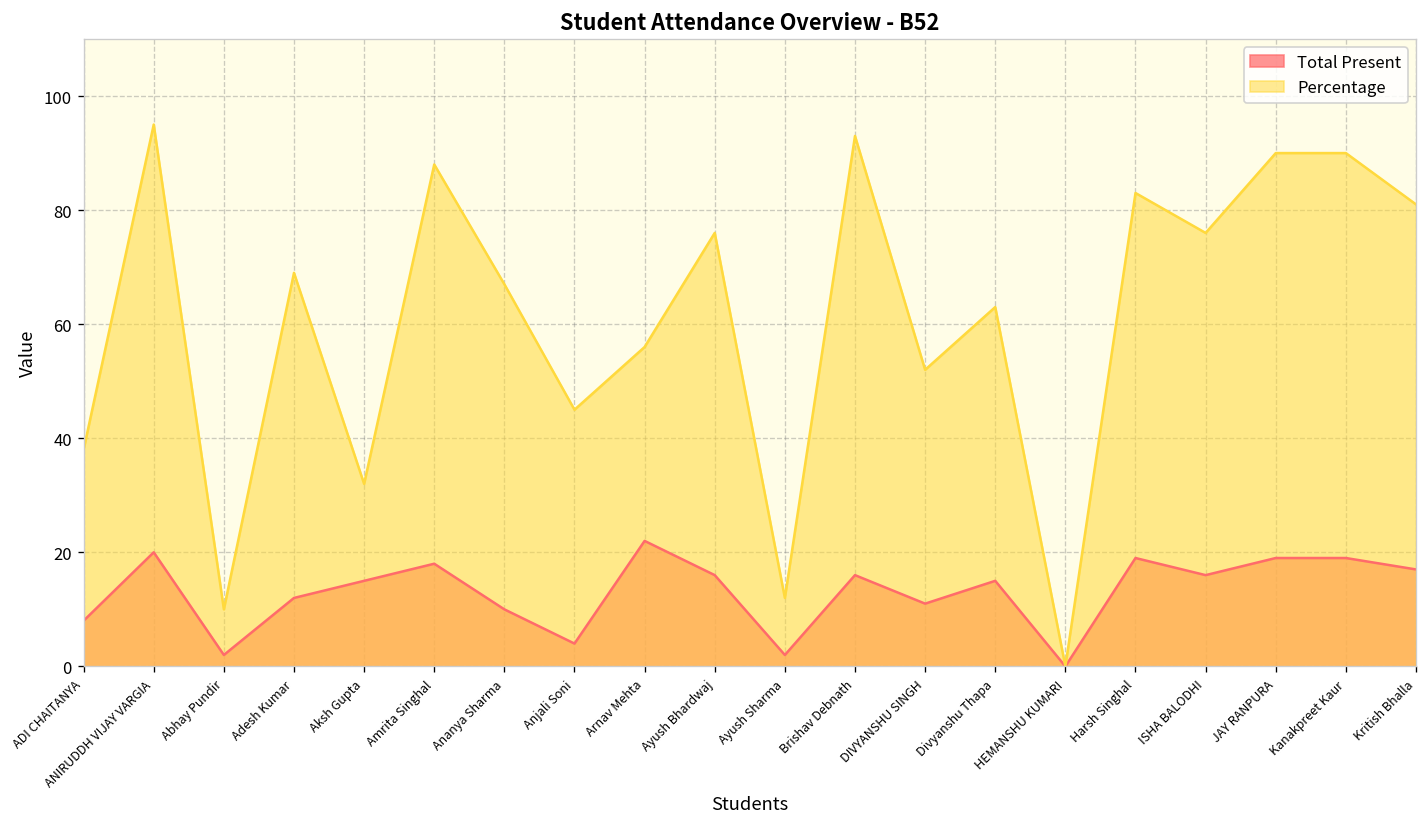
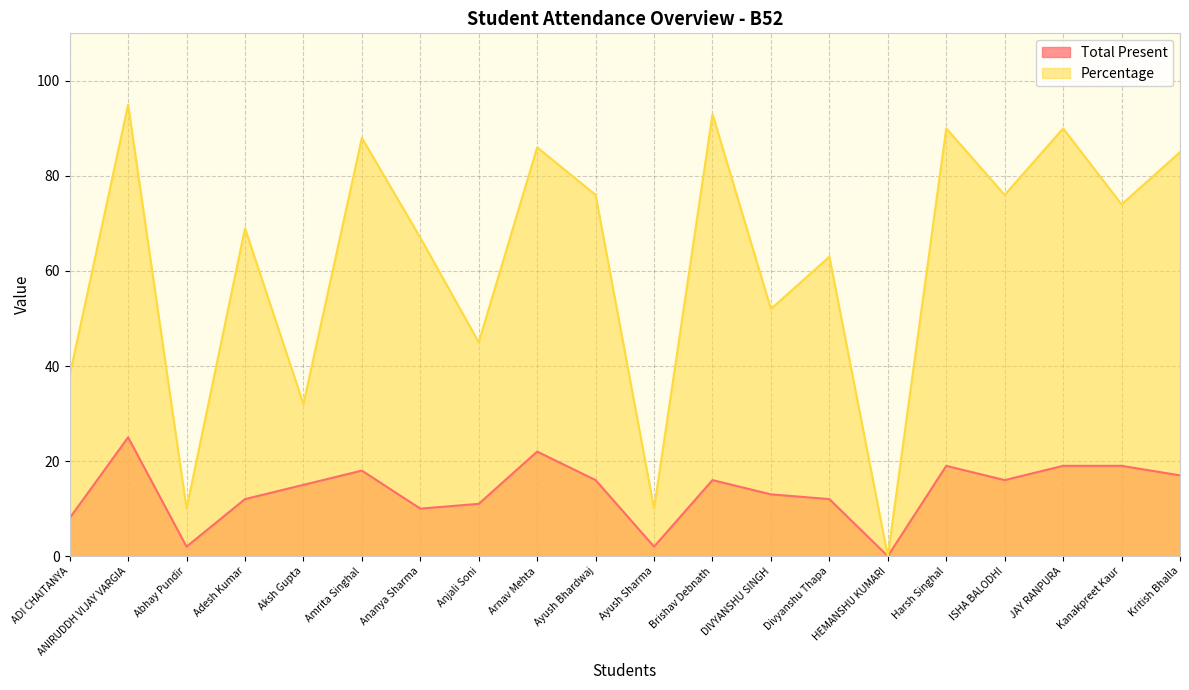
  {
    "Total Present": {
      "ADI CHAITANYA": 8,
-     "ANIRUDDH VIJAY VARGIA": 20,
+     "ANIRUDDH VIJAY VARGIA": 25,
      "Abhay Pundir": 2,
      "Adesh Kumar": 12,
      "Aksh Gupta": 15,
      "Amrita Singhal": 18,
      "Ananya Sharma": 10,
-     "Anjali Soni": 4,
+     "Anjali Soni": 11,
      "Arnav Mehta": 22,
      "Ayush Bhardwaj": 16,
      "Ayush Sharma": 2,
      "Brishav Debnath": 16,
-     "DIVYANSHU SINGH": 11,
-     "Divyanshu Thapa": 15,
+     "DIVYANSHU SINGH": 13,
+     "Divyanshu Thapa": 12,
      "Harsh Singhal": 19,
      "ISHA BALODHI": 16,
      "JAY RANPURA": 19,
      "Kanakpreet Kaur": 19,
      "Kritish Bhalla": 17
    },
    "Percentage": {
      "ADI CHAITANYA": 38,
      "ANIRUDDH VIJAY VARGIA": 95,
      "Abhay Pundir": 10,
      "Adesh Kumar": 69,
      "Aksh Gupta": 32,
      "Amrita Singhal": 88,
      "Ananya Sharma": 67,
      "Anjali Soni": 45,
-     "Arnav Mehta": 56,
+     "Arnav Mehta": 86,
      "Ayush Bhardwaj": 76,
-     "Ayush Sharma": 12,
+     "Ayush Sharma": 10,
      "Brishav Debnath": 93,
      "DIVYANSHU SINGH": 52,
      "Divyanshu Thapa": 63,
-     "Harsh Singhal": 83,
+     "Harsh Singhal": 90,
      "ISHA BALODHI": 76,
      "JAY RANPURA": 90,
-     "Kanakpreet Kaur": 90,
-     "Kritish Bhalla": 81
+     "Kanakpreet Kaur": 74,
+     "Kritish Bhalla": 85
    }
  }
